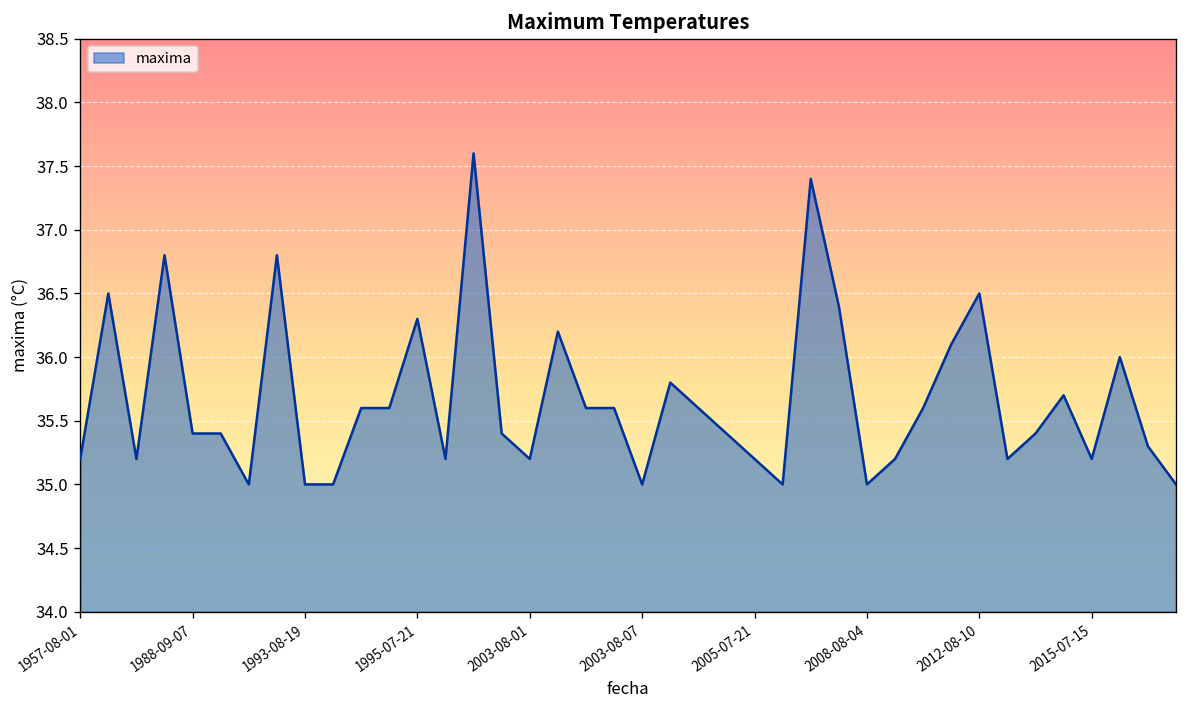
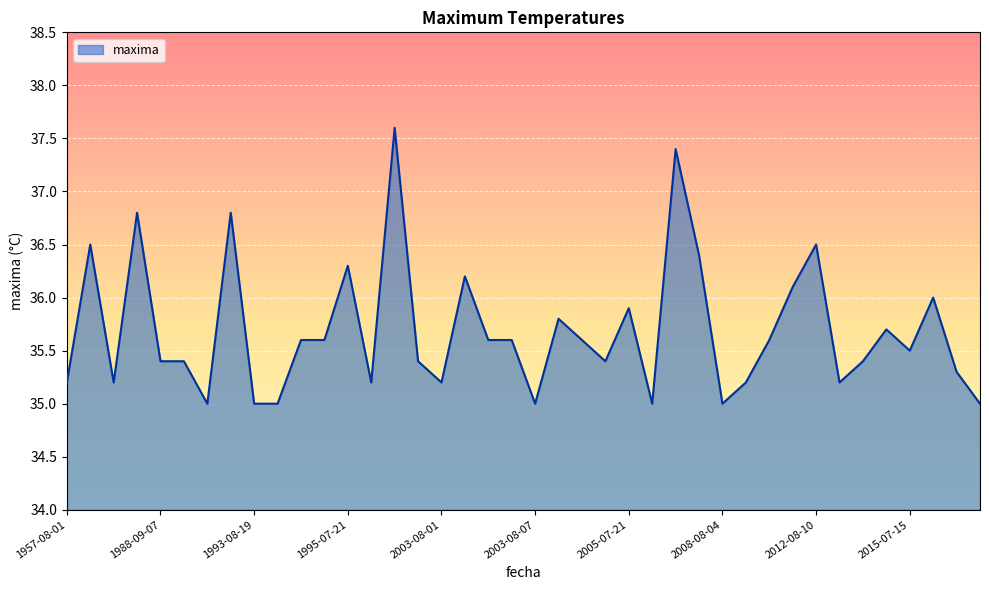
  {
    "1957-08-01": 35.2,
    "1988-09-07": 35.4,
    "1993-08-19": 35.0,
    "1995-07-21": 36.3,
    "2003-08-01": 35.2,
    "2003-08-07": 35.0,
-   "2005-07-21": 35.2,
+   "2005-07-21": 35.9,
    "2008-08-04": 35.0,
    "2012-08-10": 36.5,
-   "2015-07-15": 35.2
+   "2015-07-15": 35.5
  }
